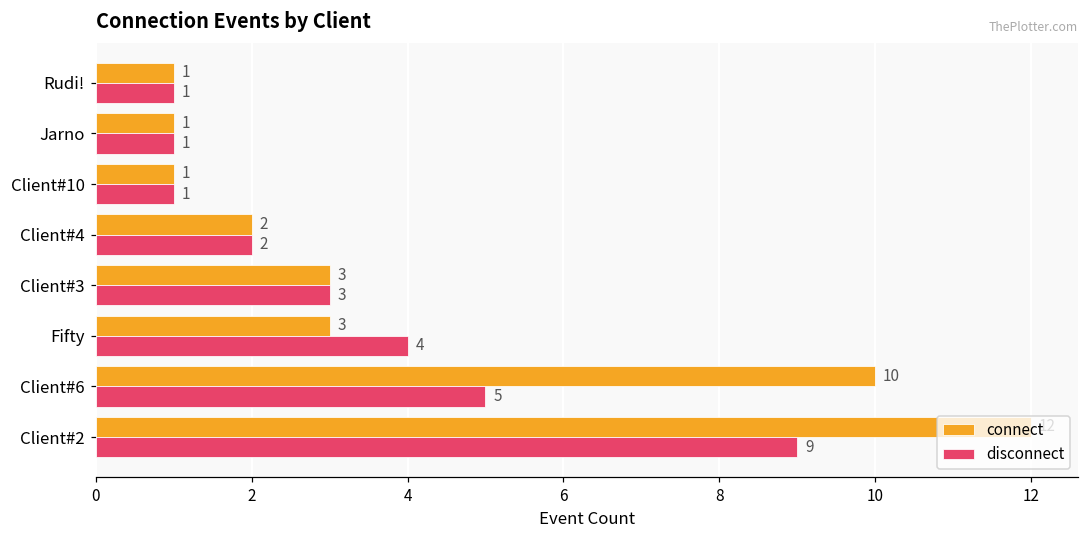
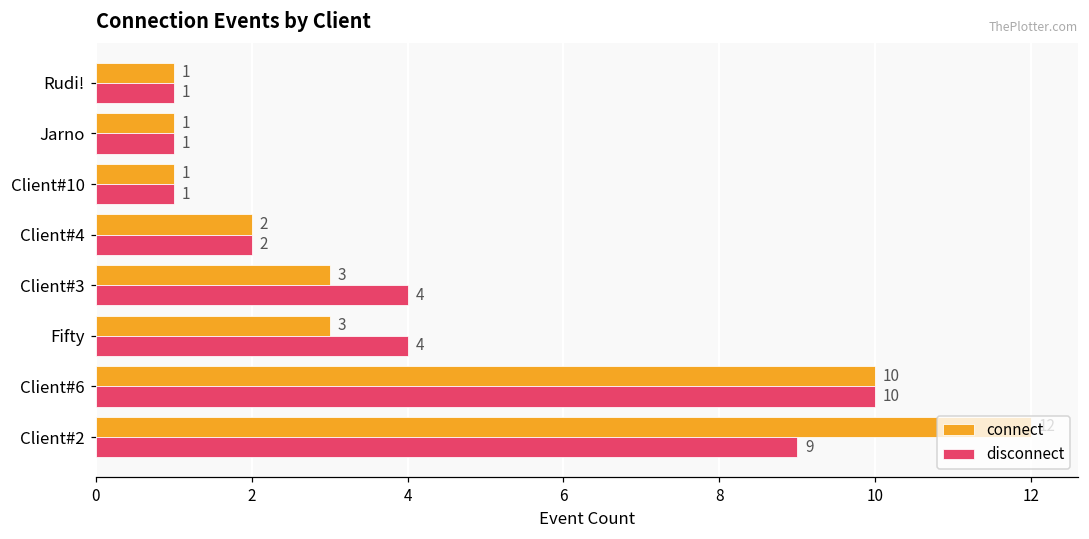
  {
    "connect": {
      "Rudi!": 1,
      "Jarno": 1,
      "Client#10": 1,
      "Client#4": 2,
      "Client#3": 3,
      "Fifty": 3,
      "Client#6": 10
    },
    "disconnect": {
      "Rudi!": 1,
      "Jarno": 1,
      "Client#10": 1,
      "Client#4": 2,
-     "Client#3": 3,
+     "Client#3": 4,
      "Fifty": 4,
-     "Client#6": 5,
+     "Client#6": 10,
      "Client#2": 9
    }
  }
